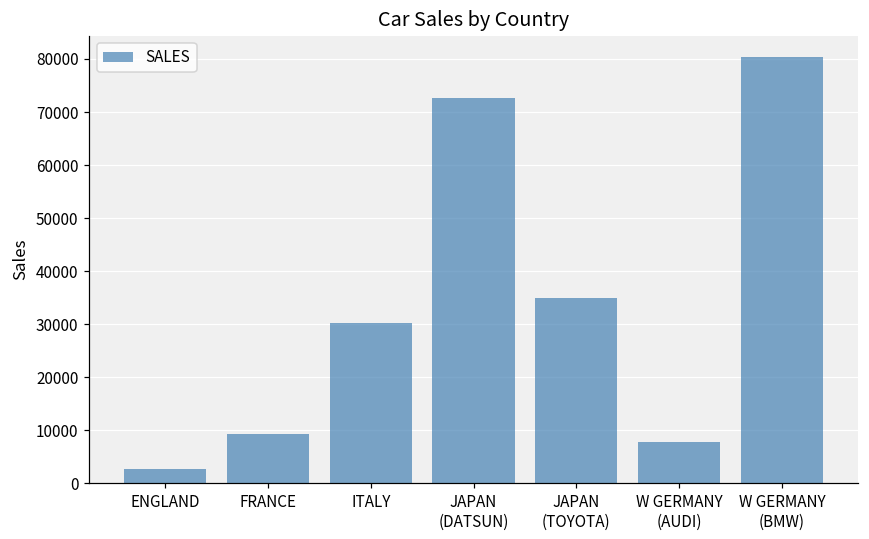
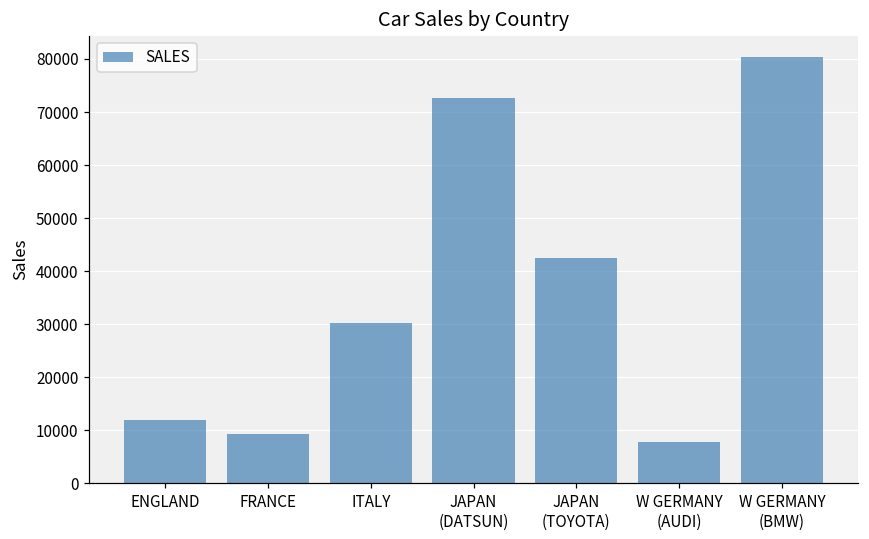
  {
-   "ENGLAND": 3000,
+   "ENGLAND": 12000,
    "FRANCE": 9000,
    "ITALY": 30000,
    "JAPAN (DATSUN)": 73000,
-   "JAPAN (TOYOTA)": 35000,
+   "JAPAN (TOYOTA)": 42000,
    "W GERMANY (AUDI)": 8000,
    "W GERMANY (BMW)": 80000
  }
